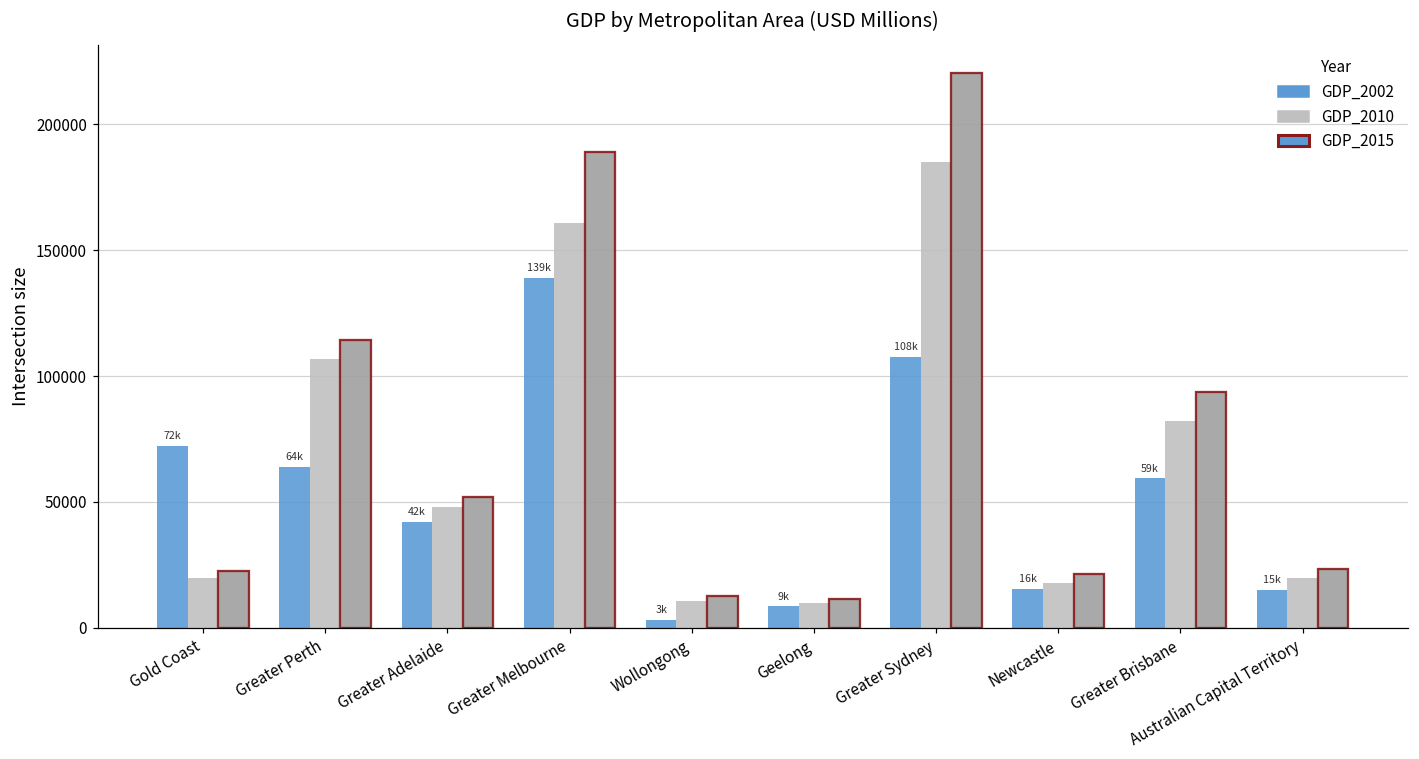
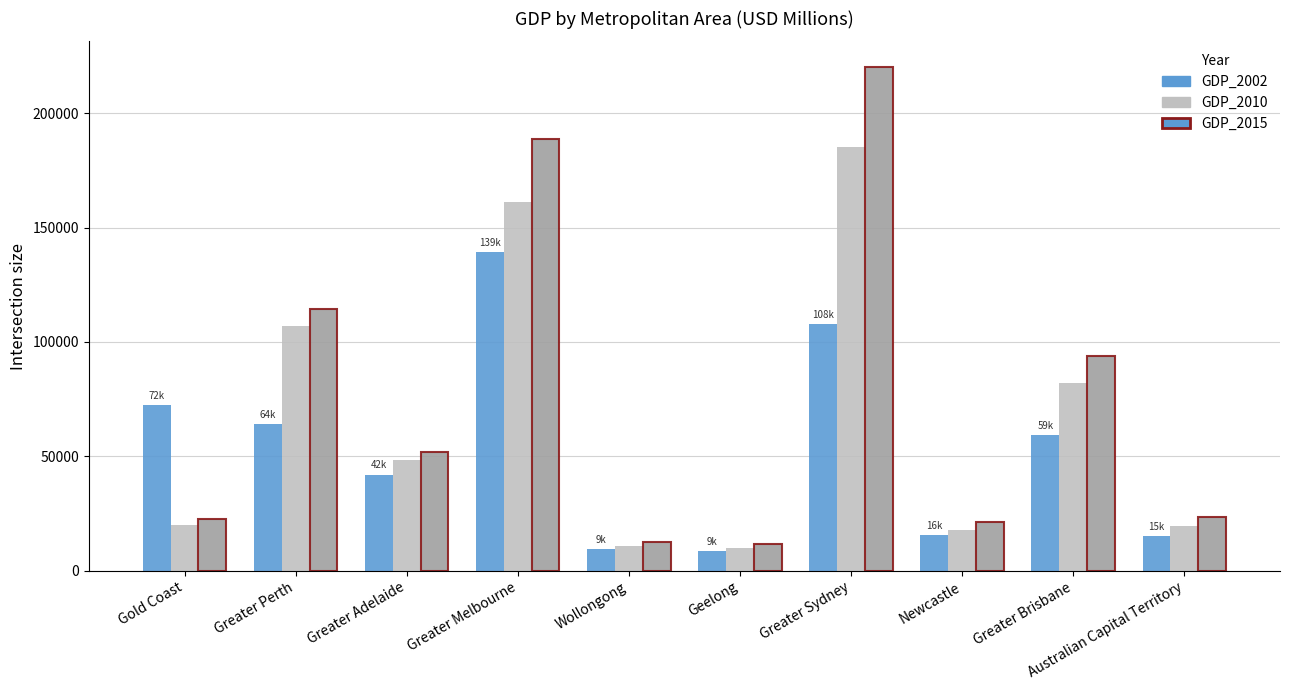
  {
    "GDP_2002": {
      "Gold Coast": "72k",
      "Greater Perth": "64k",
      "Greater Adelaide": "42k",
      "Greater Melbourne": "139k",
-     "Wollongong": "3k",
+     "Wollongong": "9k",
      "Geelong": "9k",
      "Greater Sydney": "108k",
      "Newcastle": "16k",
      "Greater Brisbane": "59k",
      "Australian Capital Territory": "15k"
    }
  }
